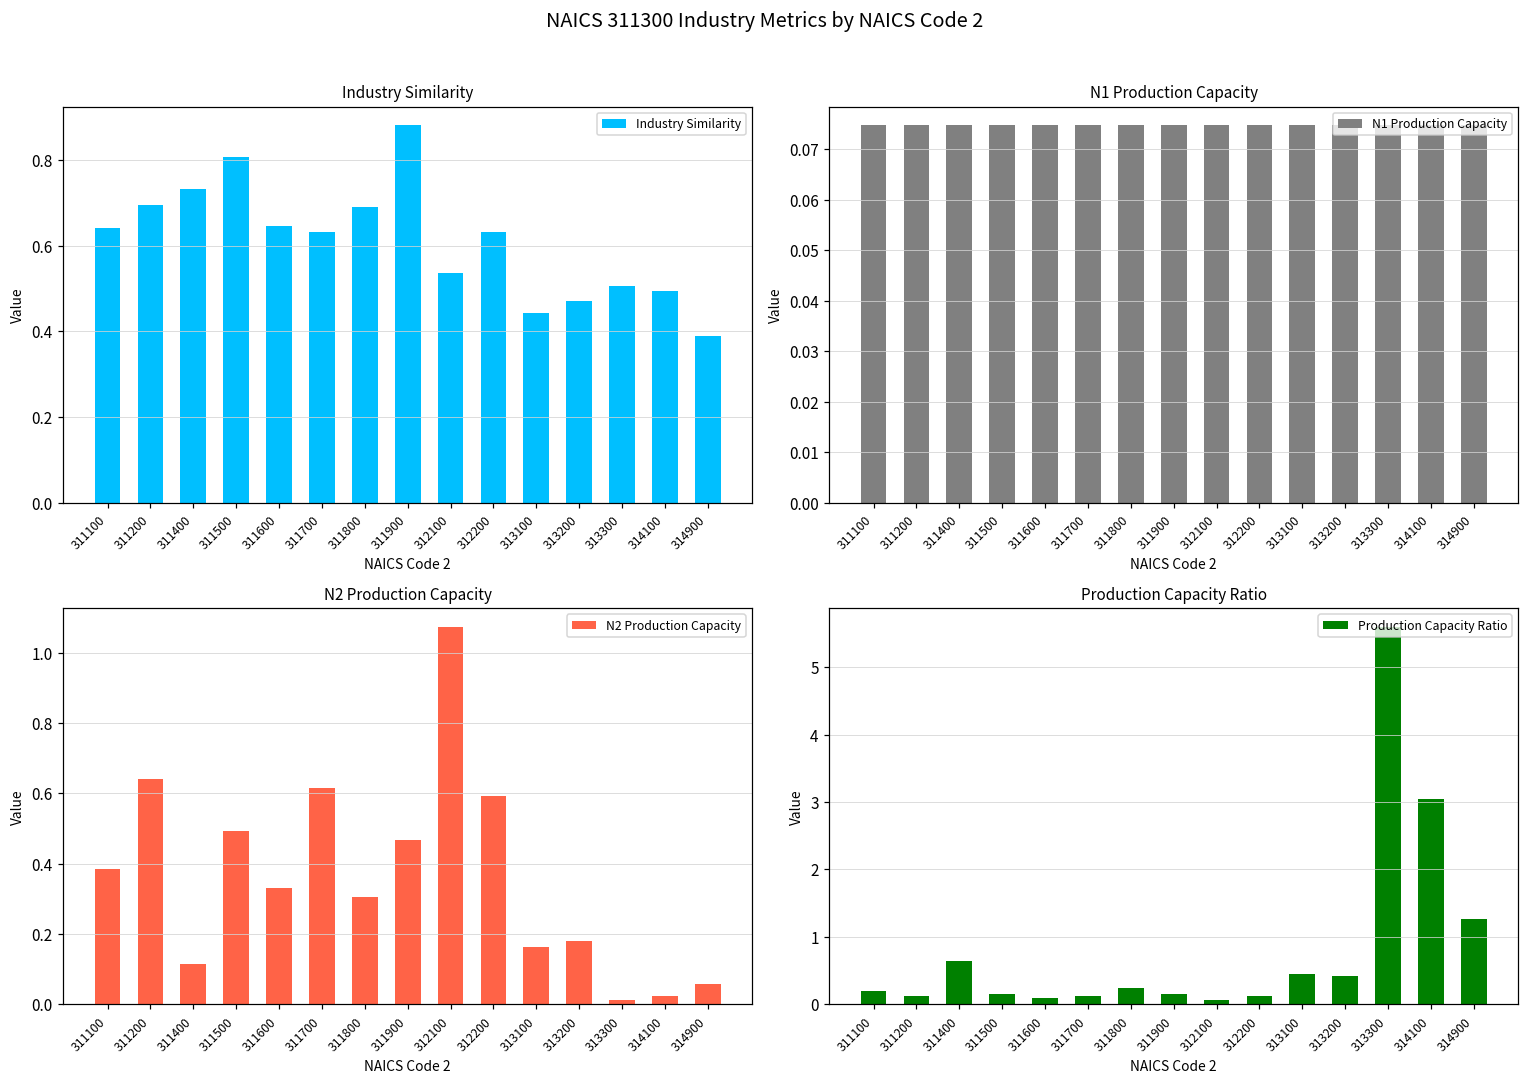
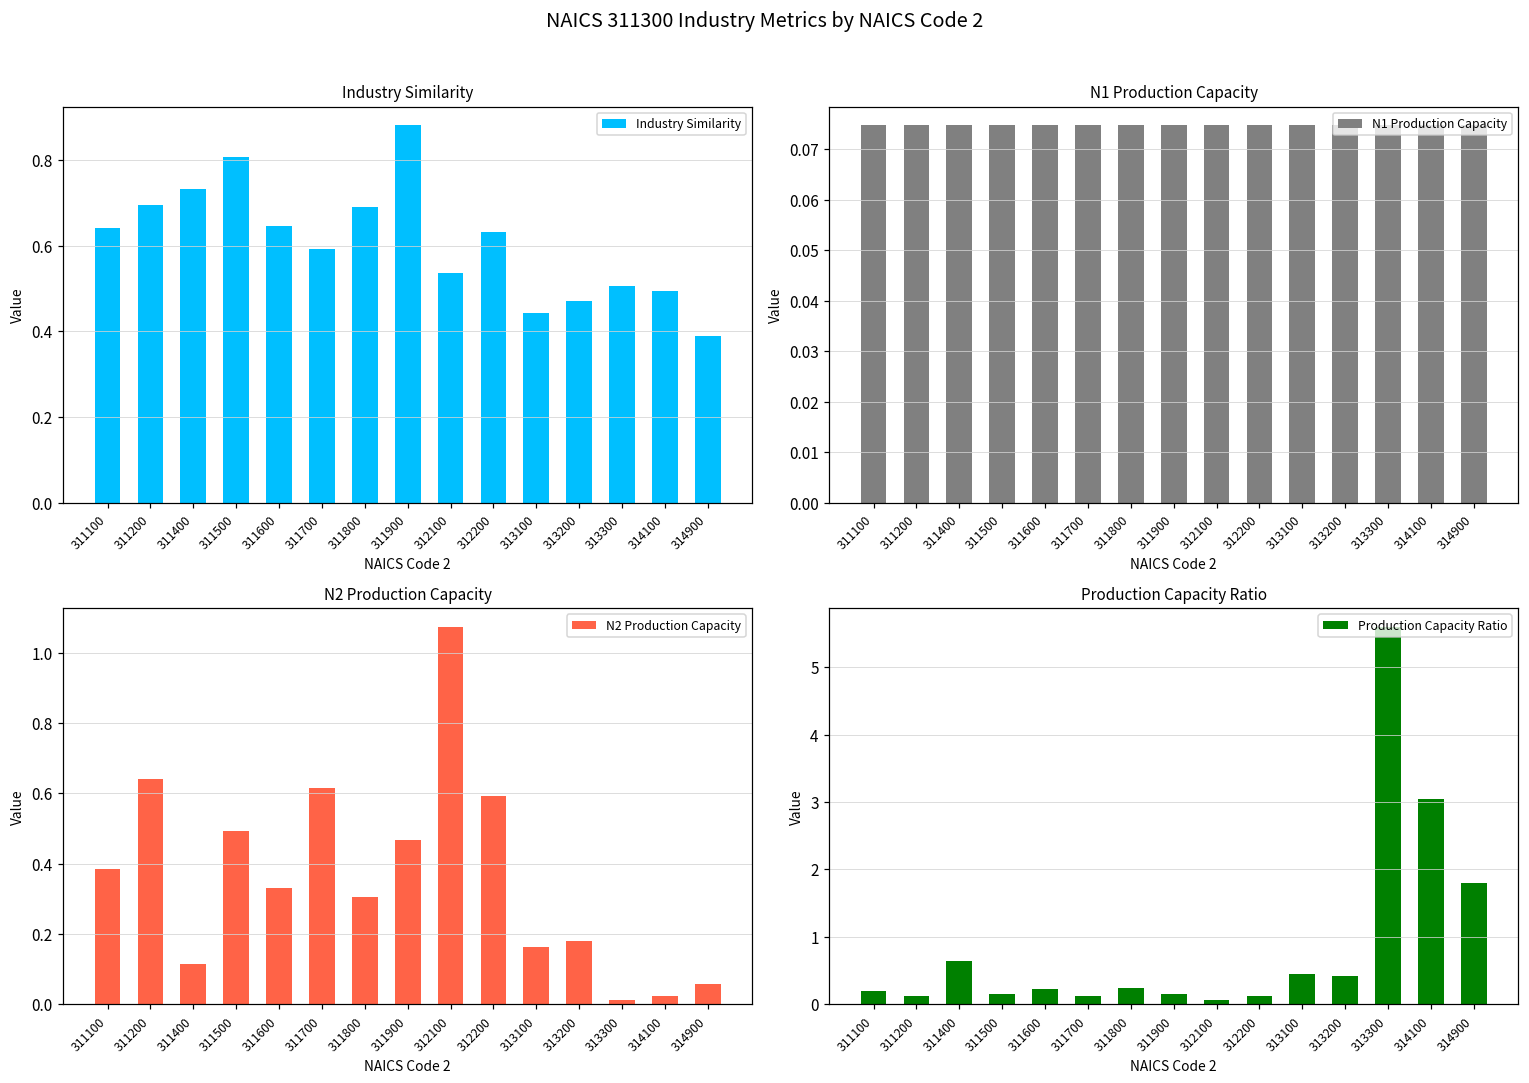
  {
    "Industry Similarity": {
      "311100": 0.64,
      "311200": 0.69,
      "311400": 0.73,
      "311500": 0.81,
      "311600": 0.65,
-     "311700": 0.63,
+     "311700": 0.59,
      "311800": 0.69,
      "311900": 0.88,
      "312100": 0.54,
      "312200": 0.63,
      "313100": 0.44,
      "313200": 0.47,
      "313300": 0.51,
      "314100": 0.49,
      "314900": 0.39
    },
    "N1 Production Capacity": {
      "311100": 0.075,
      "311200": 0.075,
      "311400": 0.075,
      "311500": 0.075,
      "311600": 0.075,
      "311700": 0.075,
      "311800": 0.075,
      "311900": 0.075,
      "312100": 0.075,
      "312200": 0.075,
      "313100": 0.075
    },
    "N2 Production Capacity": {
      "311100": 0.38,
      "311200": 0.64,
      "311400": 0.12,
      "311500": 0.49,
      "311600": 0.33,
      "311700": 0.62,
      "311800": 0.30,
      "311900": 0.47,
      "312100": 1.07,
      "312200": 0.59,
      "313100": 0.16,
      "313200": 0.18,
      "313300": 0.01,
      "314100": 0.02,
      "314900": 0.06
    },
    "Production Capacity Ratio": {
      "311100": 0.2,
      "311200": 0.1,
      "311400": 0.6,
      "311500": 0.2,
-     "311600": 0.1,
+     "311600": 0.2,
      "311700": 0.1,
      "311800": 0.2,
      "311900": 0.2,
      "312100": 0.1,
      "312200": 0.1,
      "313100": 0.5,
      "313200": 0.4,
      "314100": 3.0,
-     "314900": 1.3
+     "314900": 1.8
    }
  }
